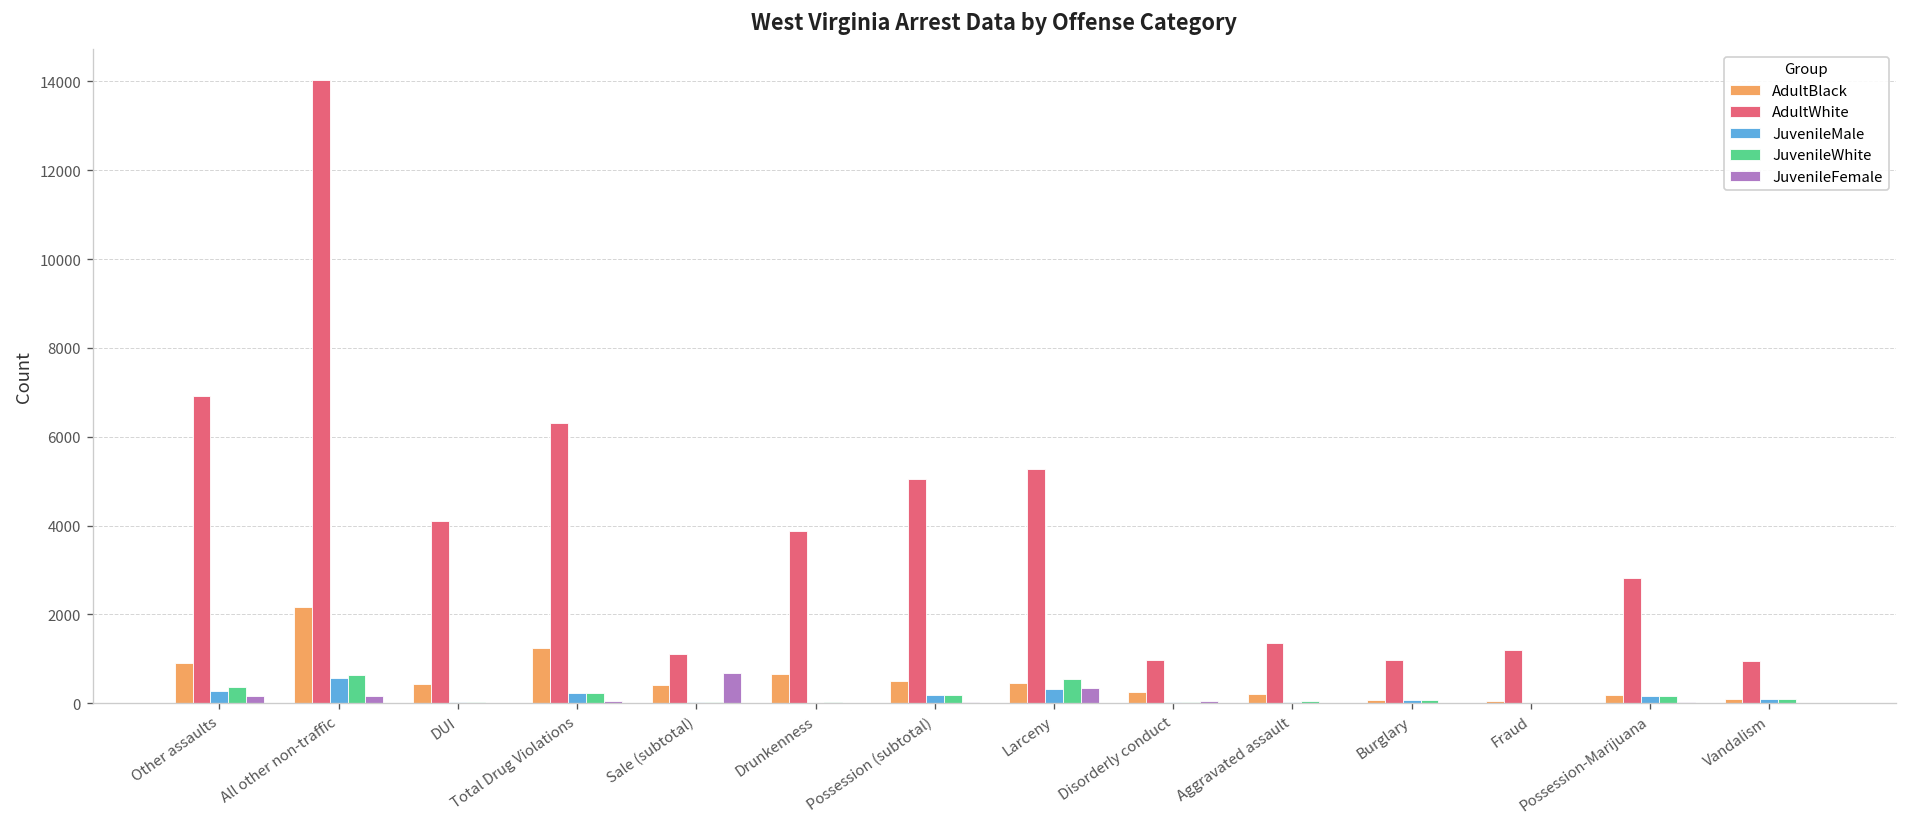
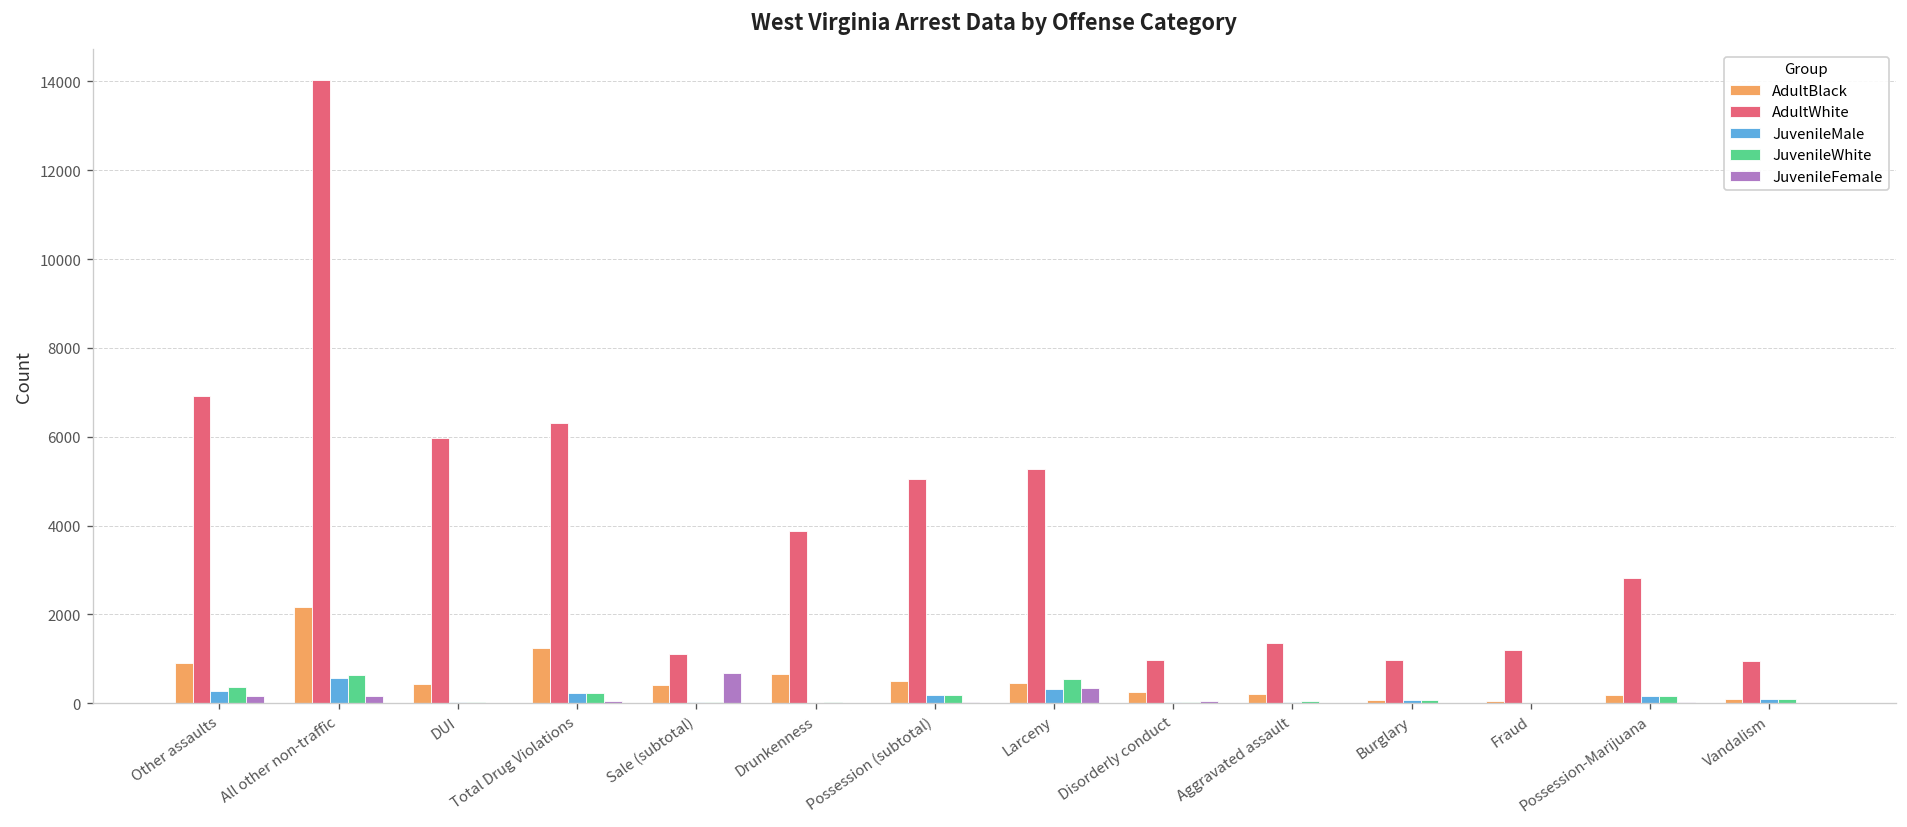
  {
    "AdultBlack": {
      "Other assaults": 900,
      "All other non-traffic": 2200,
      "DUI": 400,
      "Total Drug Violations": 1200,
      "Sale (subtotal)": 400,
      "Drunkenness": 700,
      "Possession (subtotal)": 500,
      "Larceny": 500,
      "Disorderly conduct": 300,
      "Aggravated assault": 200,
      "Burglary": 100,
      "Possession-Marijuana": 200,
      "Vandalism": 100
    },
    "AdultWhite": {
      "Other assaults": 6900,
      "All other non-traffic": 14000,
-     "DUI": 4100,
+     "DUI": 6000,
      "Total Drug Violations": 6300,
      "Sale (subtotal)": 1100,
      "Drunkenness": 3900,
      "Possession (subtotal)": 5100,
      "Larceny": 5300,
      "Disorderly conduct": 1000,
      "Aggravated assault": 1400,
      "Burglary": 1000,
      "Fraud": 1200,
      "Possession-Marijuana": 2800,
      "Vandalism": 900
    },
    "JuvenileMale": {
      "Other assaults": 300,
      "All other non-traffic": 600,
      "Total Drug Violations": 200,
      "Possession (subtotal)": 200,
      "Larceny": 300,
      "Burglary": 100,
      "Possession-Marijuana": 200,
      "Vandalism": 100
    },
    "JuvenileWhite": {
      "Other assaults": 400,
      "All other non-traffic": 600,
      "Total Drug Violations": 200,
      "Possession (subtotal)": 200,
      "Larceny": 500,
      "Possession-Marijuana": 200,
      "Vandalism": 100
    },
    "JuvenileFemale": {
      "Other assaults": 200,
      "All other non-traffic": 200,
      "Sale (subtotal)": 700,
      "Larceny": 300
    }
  }
